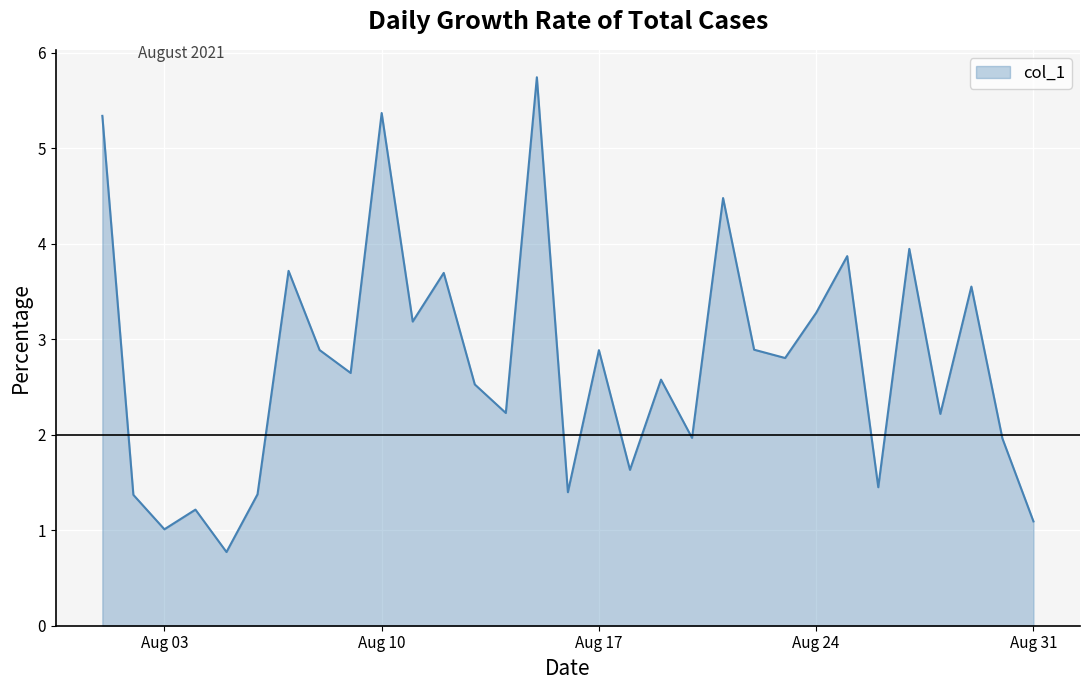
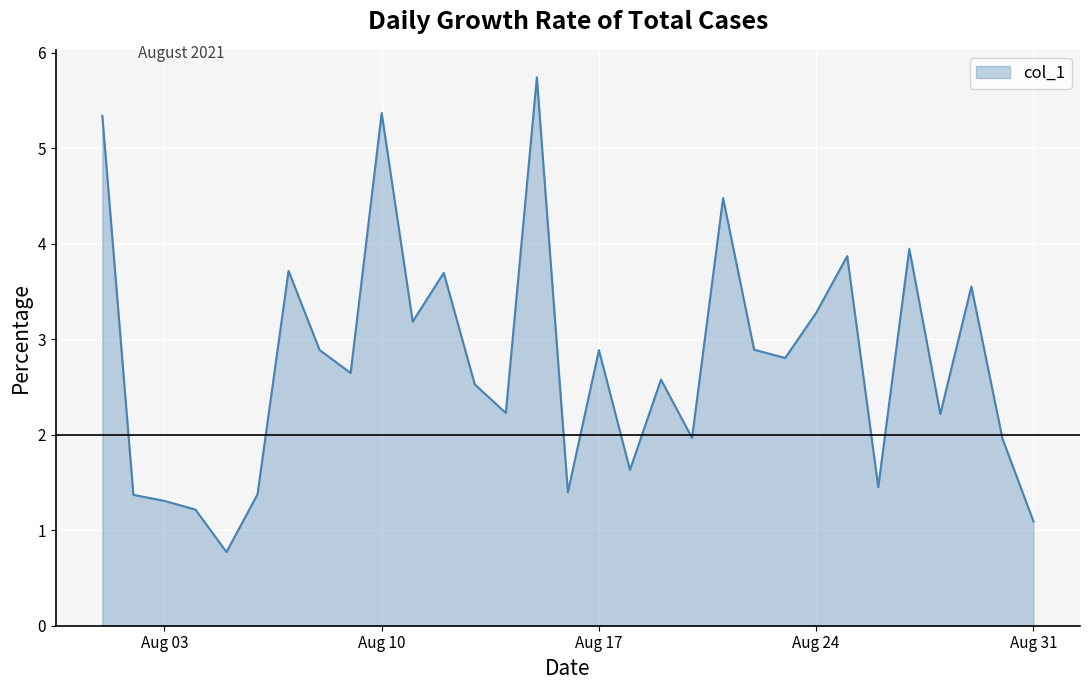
  {
-   "Aug 03": 1.0,
+   "Aug 03": 1.3,
    "Aug 10": 5.4,
    "Aug 17": 2.9,
    "Aug 24": 3.3,
    "Aug 31": 1.1
  }
